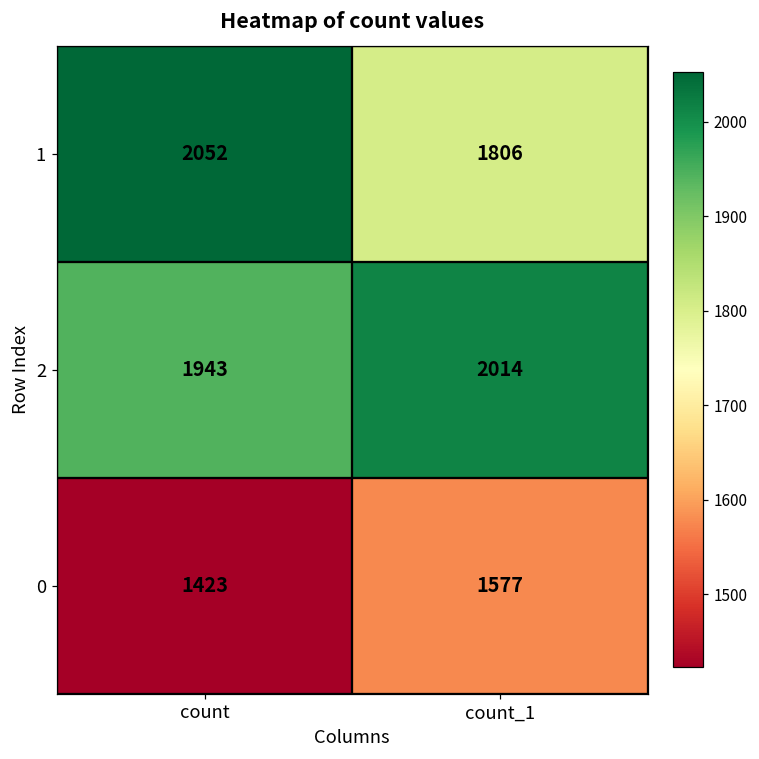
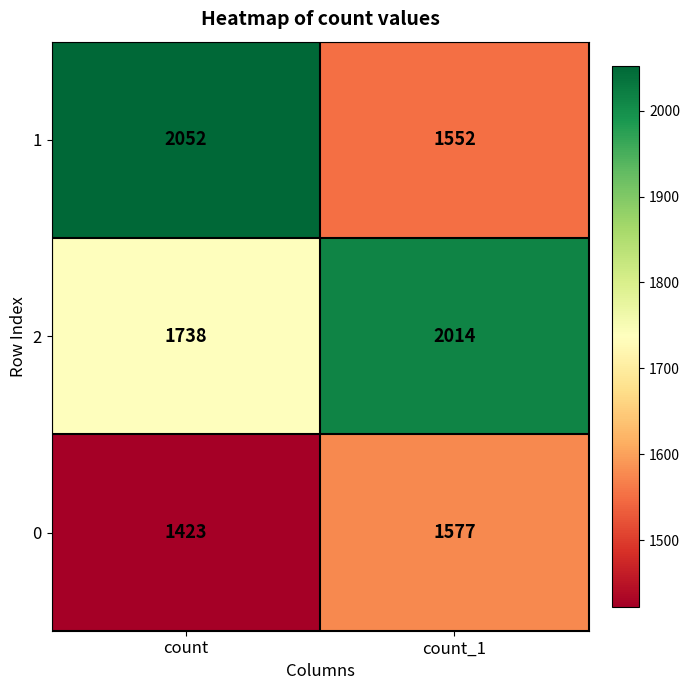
  {
    "1": {
      "count": 2052,
-     "count_1": 1806
+     "count_1": 1552
    },
    "2": {
-     "count": 1943,
+     "count": 1738,
      "count_1": 2014
    },
    "0": {
      "count": 1423,
      "count_1": 1577
    }
  }
